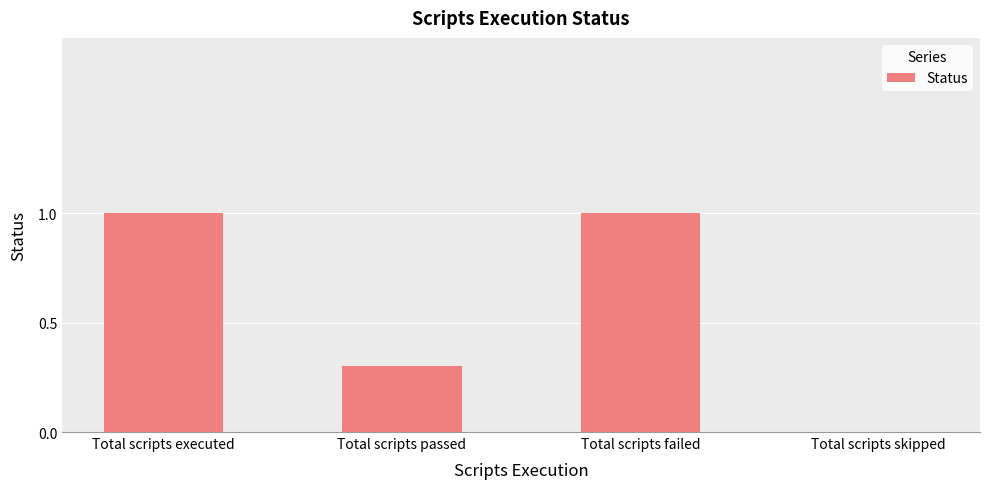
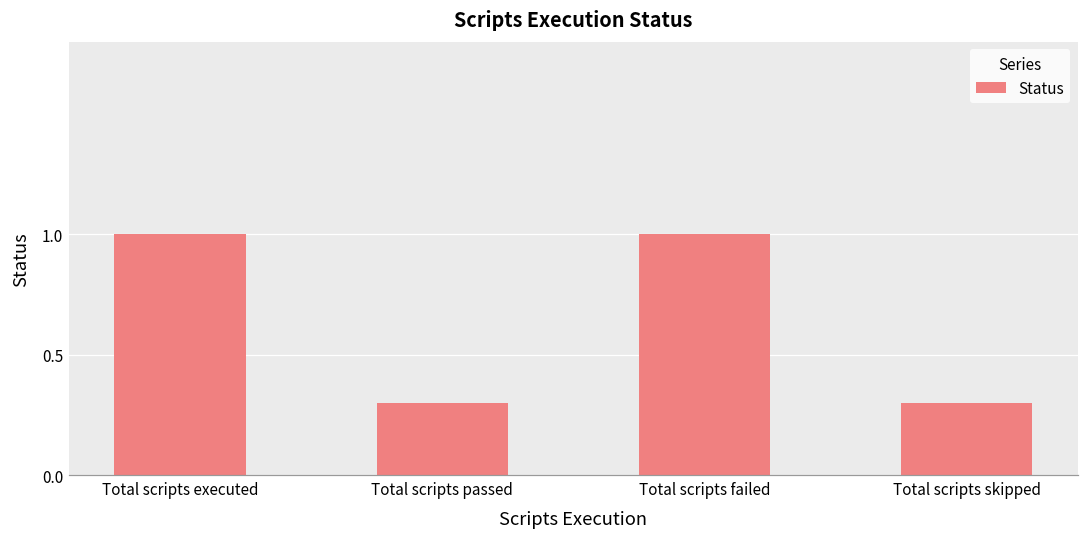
  {
    "Total scripts executed": 1.0,
    "Total scripts passed": 0.3,
    "Total scripts failed": 1.0,
-   "Total scripts skipped": 0.0
+   "Total scripts skipped": 0.3
  }
